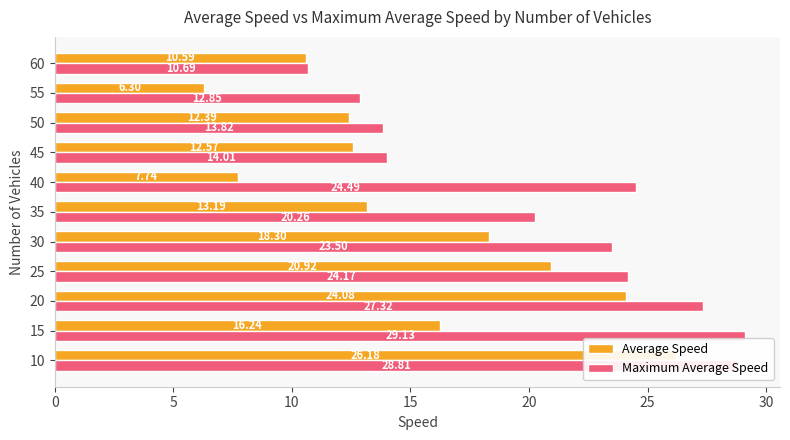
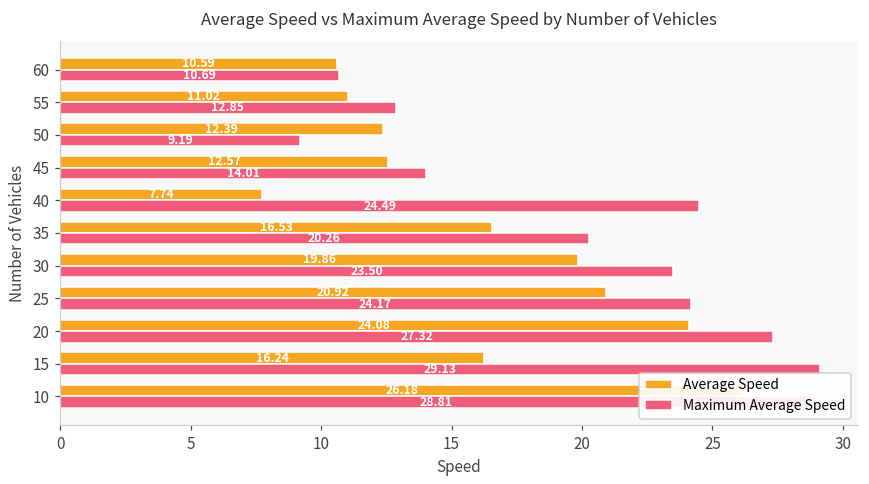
  {
    "Average Speed": {
-     "55": 6.30,
+     "55": 11.02,
      "50": 12.39,
      "45": 12.57,
      "40": 7.74,
-     "35": 13.19,
-     "30": 18.30,
+     "35": 16.53,
+     "30": 19.86,
      "25": 20.92,
      "20": 24.08,
      "15": 16.24
    },
    "Maximum Average Speed": {
      "55": 12.85,
-     "50": 13.82,
+     "50": 9.19,
      "45": 14.01,
      "40": 24.49,
      "35": 20.26,
      "30": 23.50,
      "25": 24.17,
      "20": 27.32,
      "15": 29.13
    }
  }
